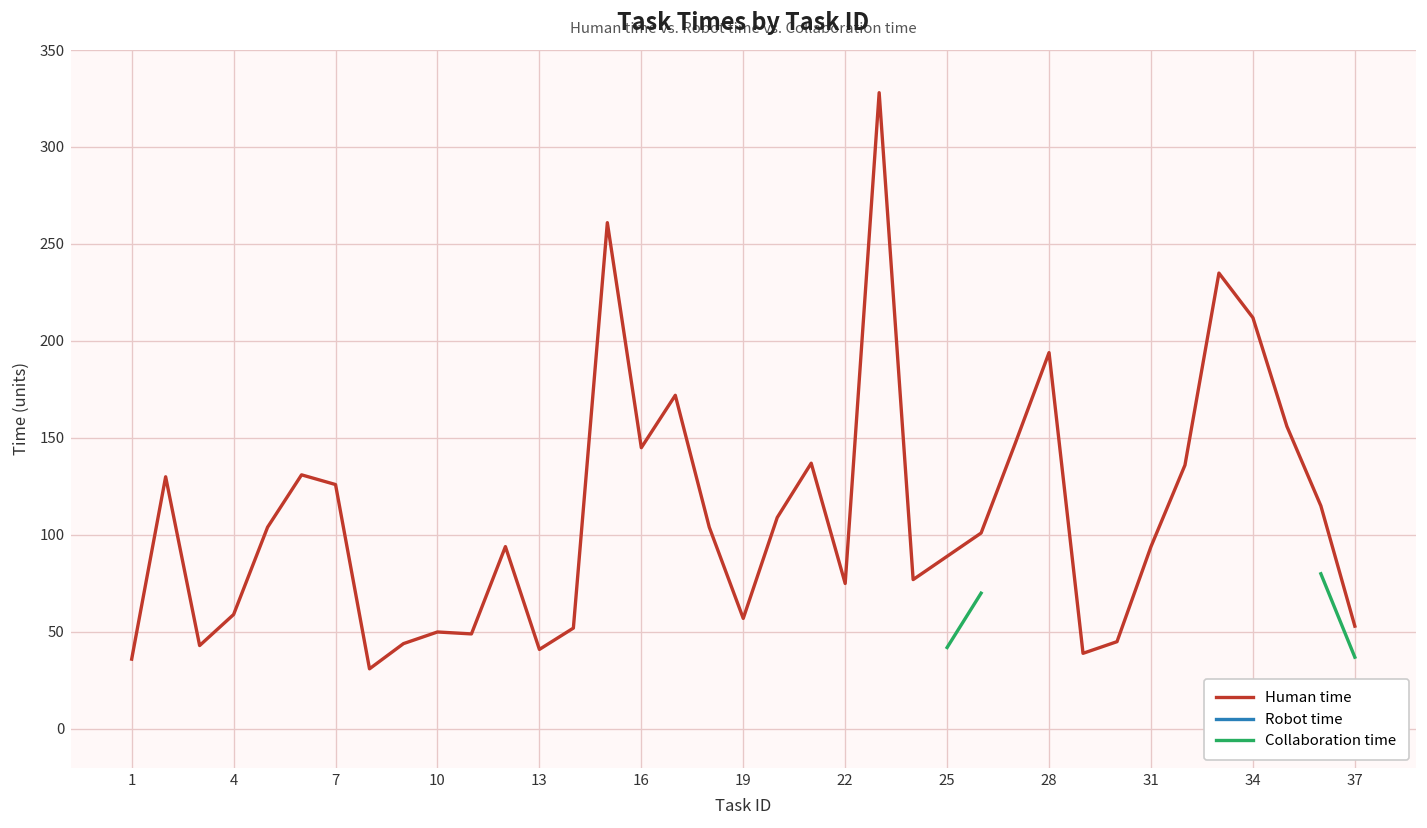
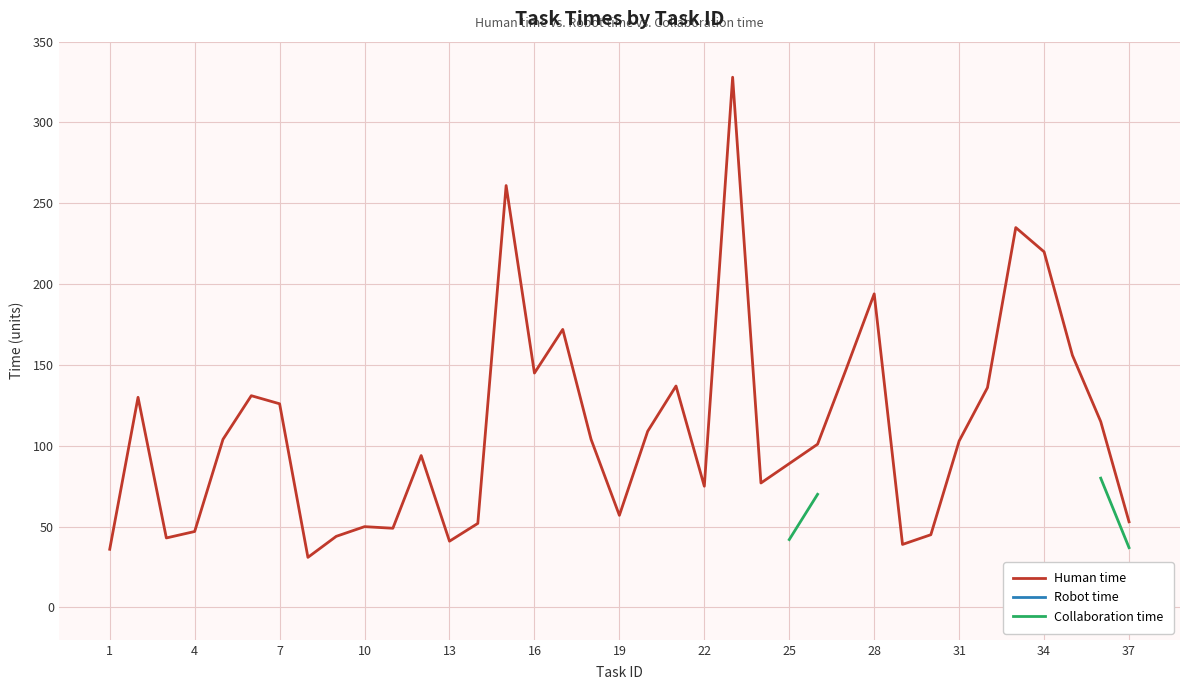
  {
    "Human time": {
      "1": 36,
-     "4": 59,
+     "4": 47,
      "7": 126,
      "10": 50,
      "13": 41,
      "16": 145,
      "19": 57,
      "22": 75,
      "25": 89,
      "28": 194,
-     "31": 94,
-     "34": 212,
+     "31": 103,
+     "34": 220,
      "37": 53
    },
    "Robot time": {
      "19": 156,
      "37": 106
    },
    "Collaboration time": {
      "1": 21,
      "13": 28,
      "28": 135,
      "37": 37
    }
  }
